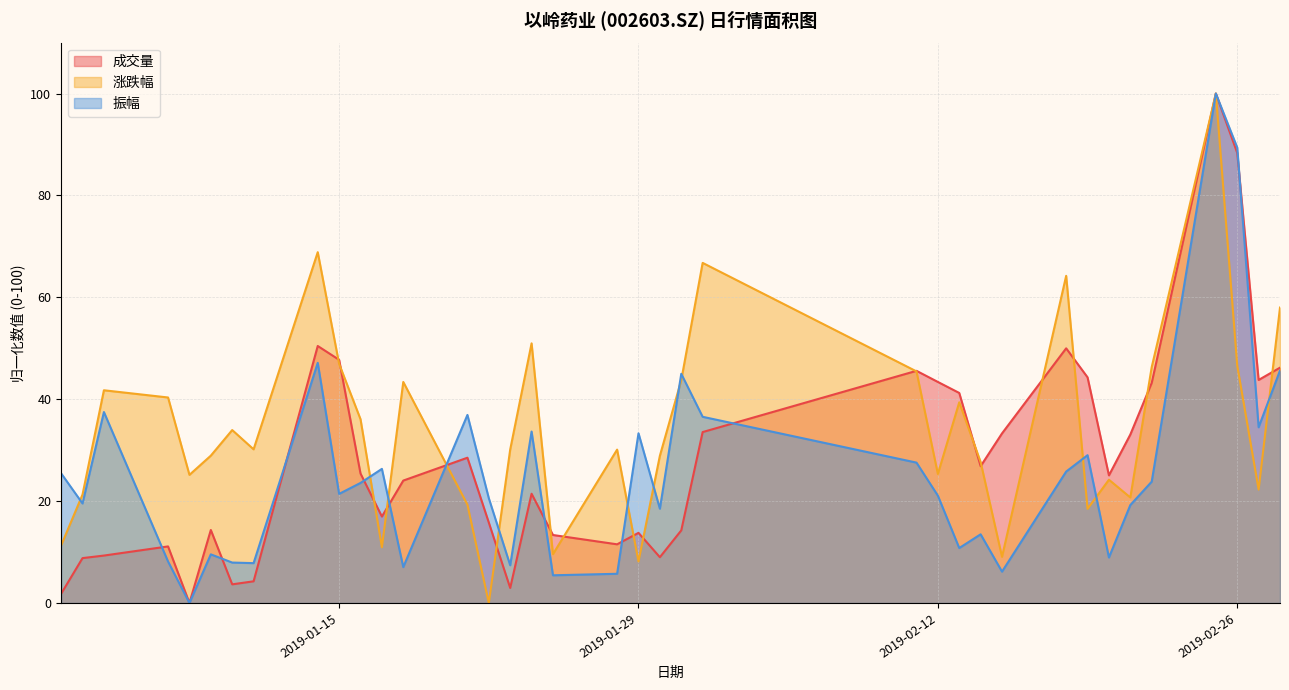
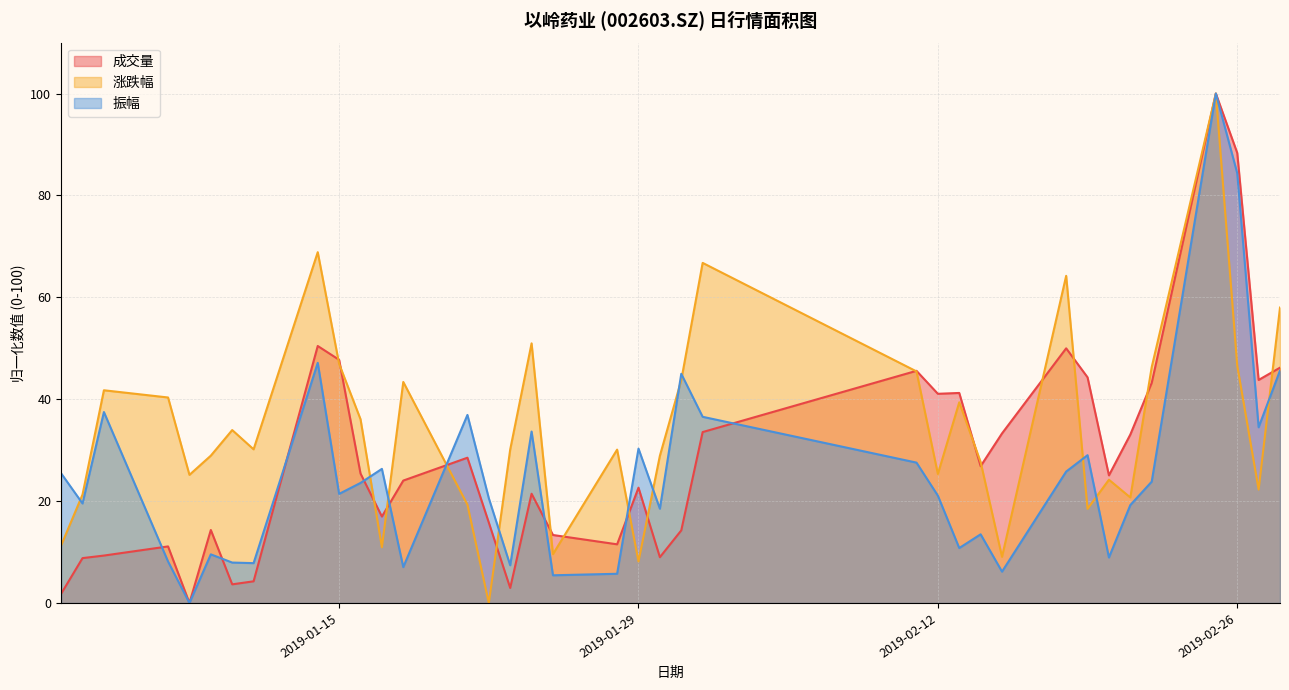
  {
    "成交量": {
      "2019-01-15": 48,
-     "2019-01-29": 14,
-     "2019-02-12": 43,
+     "2019-01-29": 23,
+     "2019-02-12": 41,
      "2019-02-26": 88
    },
    "涨跌幅": {
      "2019-01-15": 47,
      "2019-01-29": 8,
      "2019-02-12": 25,
      "2019-02-26": 47
    },
    "振幅": {
      "2019-01-15": 21,
-     "2019-01-29": 33,
+     "2019-01-29": 30,
      "2019-02-12": 21,
-     "2019-02-26": 89
+     "2019-02-26": 84
    }
  }
